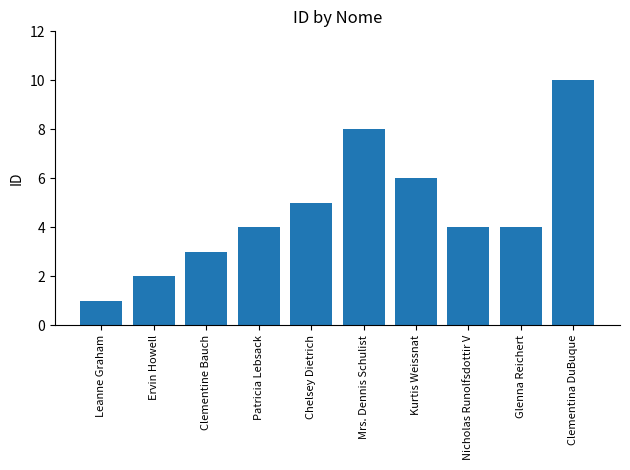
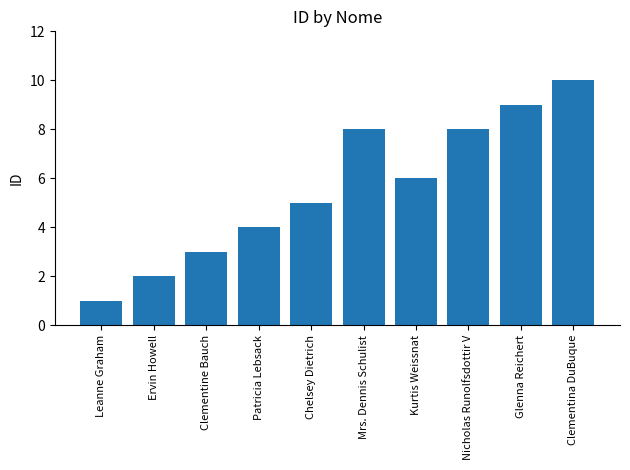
  {
    "Leanne Graham": 1,
    "Ervin Howell": 2,
    "Clementine Bauch": 3,
    "Patricia Lebsack": 4,
    "Chelsey Dietrich": 5,
    "Mrs. Dennis Schulist": 8,
    "Kurtis Weissnat": 6,
-   "Nicholas Runolfsdottir V": 4,
-   "Glenna Reichert": 4,
+   "Nicholas Runolfsdottir V": 8,
+   "Glenna Reichert": 9,
    "Clementina DuBuque": 10
  }
